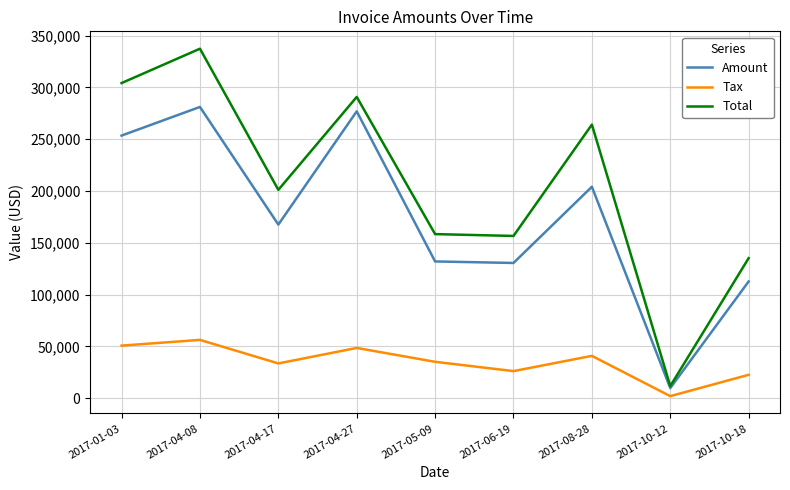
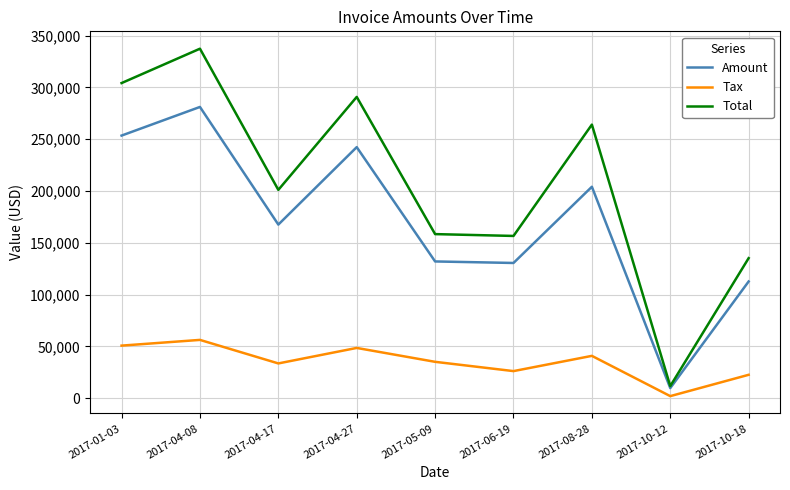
  {
    "Amount": {
      "2017-01-03": "254,000",
      "2017-04-08": "281,000",
      "2017-04-17": "168,000",
-     "2017-04-27": "277,000",
+     "2017-04-27": "242,000",
      "2017-05-09": "132,000",
      "2017-06-19": "131,000",
      "2017-08-28": "204,000",
      "2017-10-18": "113,000"
    },
    "Tax": {
      "2017-01-03": "51,000",
      "2017-04-08": "56,000",
      "2017-04-17": "34,000",
      "2017-04-27": "48,000",
      "2017-05-09": "35,000",
      "2017-06-19": "26,000",
      "2017-08-28": "41,000",
      "2017-10-12": "2,000",
      "2017-10-18": "23,000"
    },
    "Total": {
      "2017-01-03": "304,000",
      "2017-04-08": "337,000",
      "2017-04-17": "201,000",
      "2017-04-27": "291,000",
      "2017-05-09": "158,000",
      "2017-06-19": "157,000",
      "2017-08-28": "264,000",
      "2017-10-18": "135,000"
    }
  }
